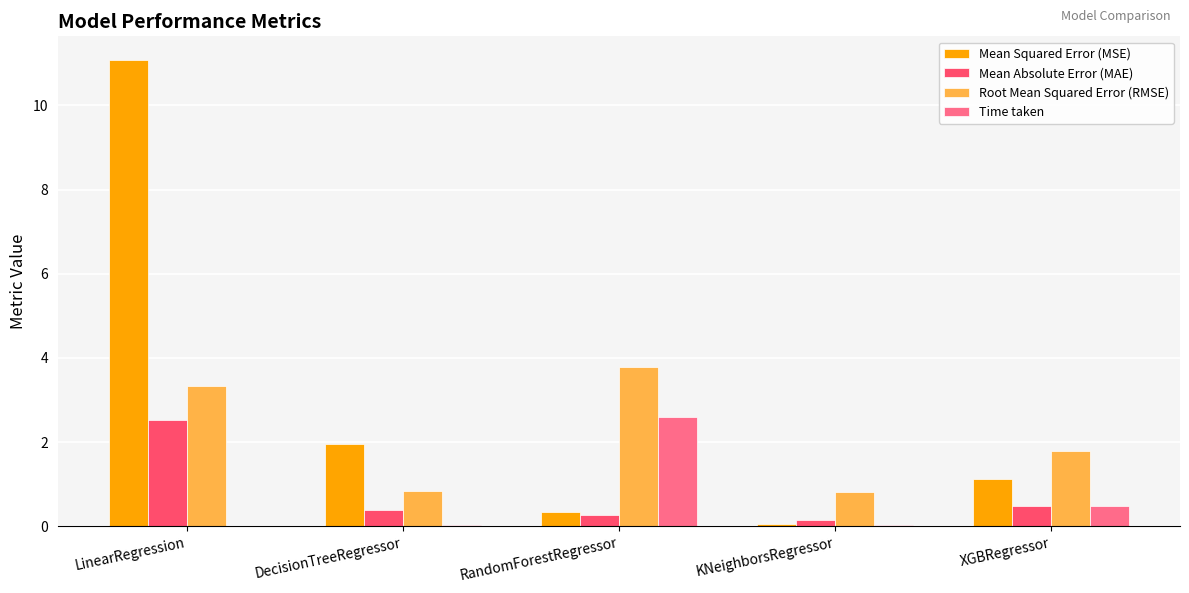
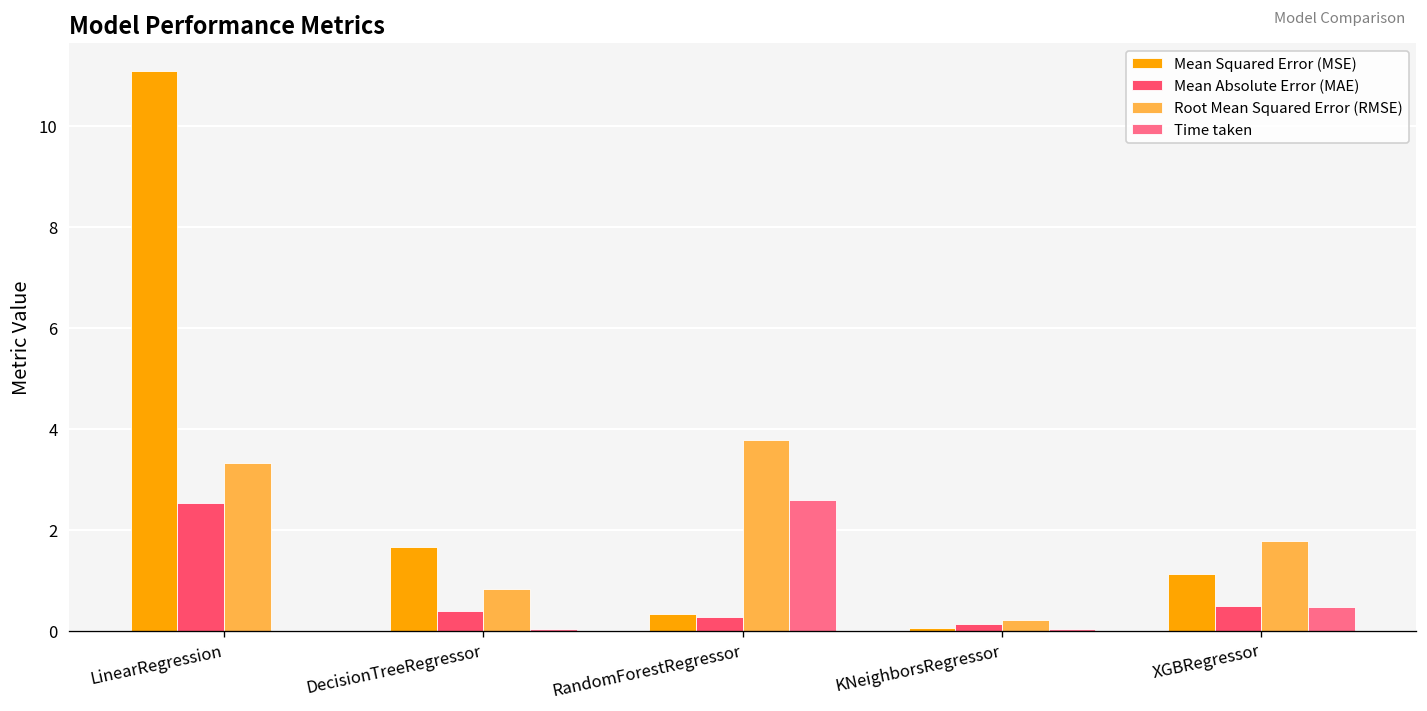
  {
    "Mean Squared Error (MSE)": {
      "LinearRegression": 11.1,
-     "DecisionTreeRegressor": 1.9,
+     "DecisionTreeRegressor": 1.7,
      "RandomForestRegressor": 0.3,
      "XGBRegressor": 1.1
    },
    "Root Mean Squared Error (RMSE)": {
      "LinearRegression": 3.3,
      "DecisionTreeRegressor": 0.8,
      "RandomForestRegressor": 3.8,
-     "KNeighborsRegressor": 0.8,
+     "KNeighborsRegressor": 0.2,
      "XGBRegressor": 1.8
    }
  }
